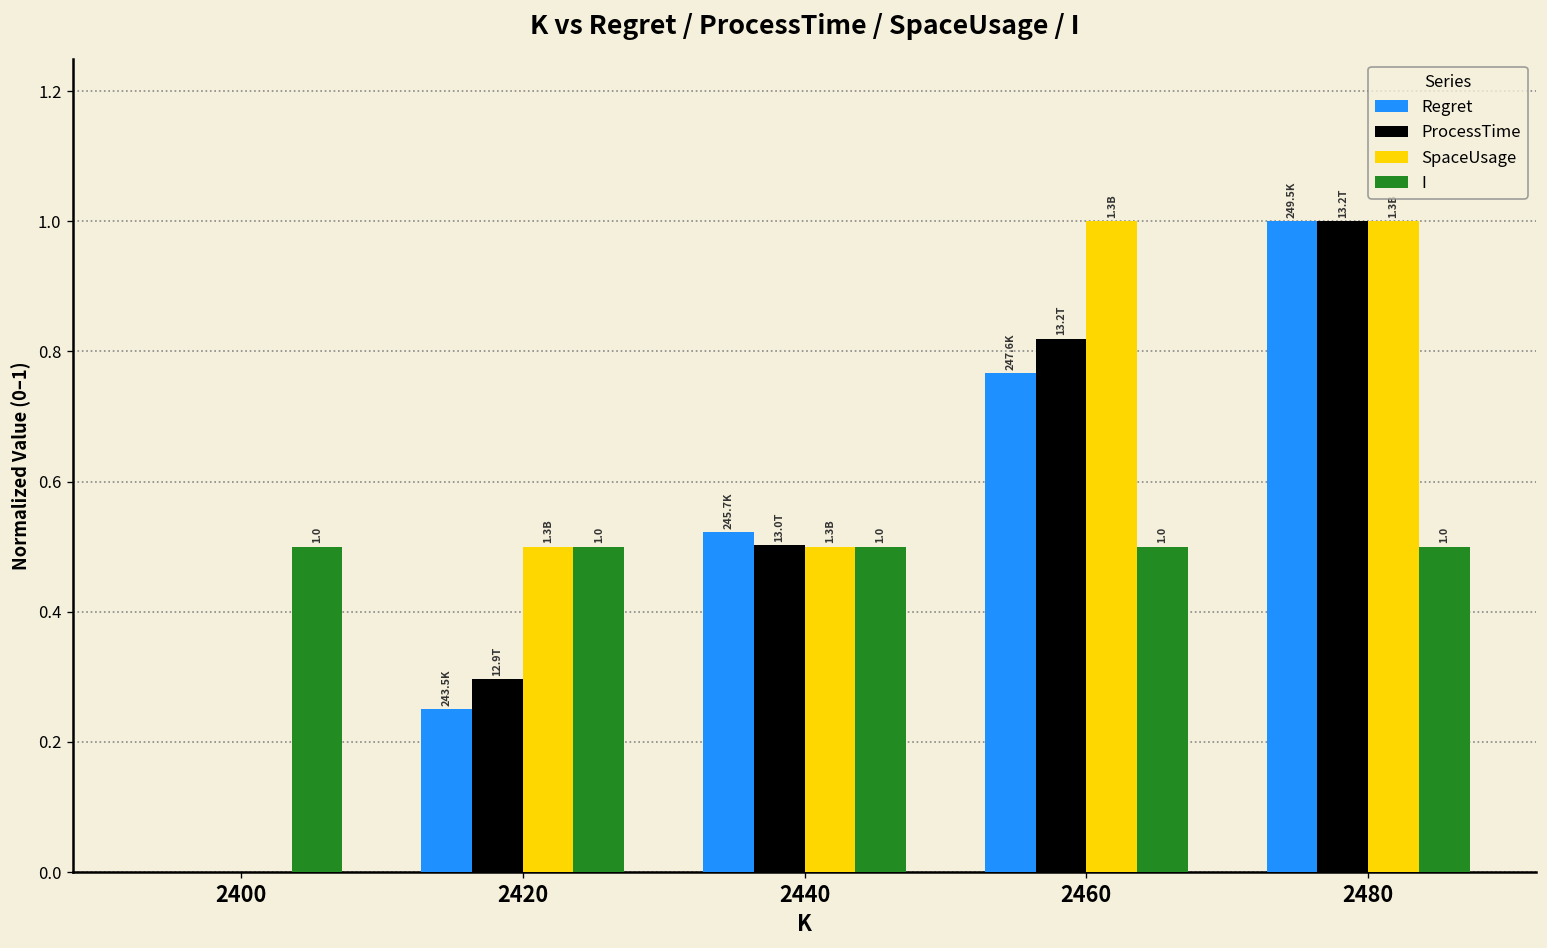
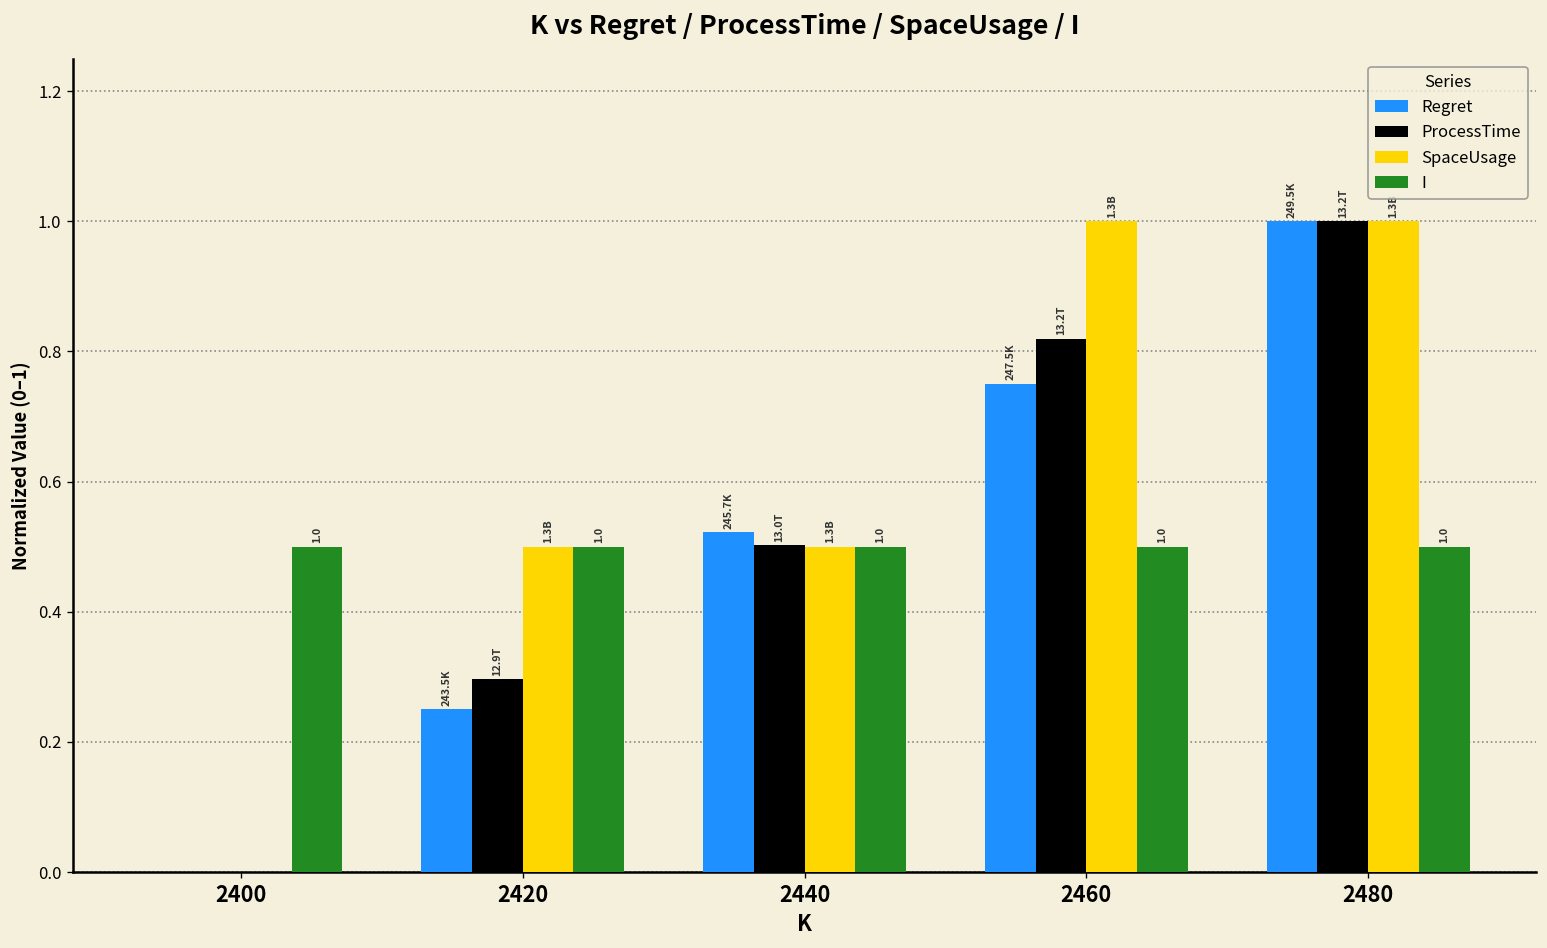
  {
    "Regret": {
-     "2460": "247.6K"
+     "2460": "247.5K"
    },
    "ProcessTime": {
      "2400": "0.00"
    },
    "SpaceUsage": {
      "2400": "0.00"
    }
  }
